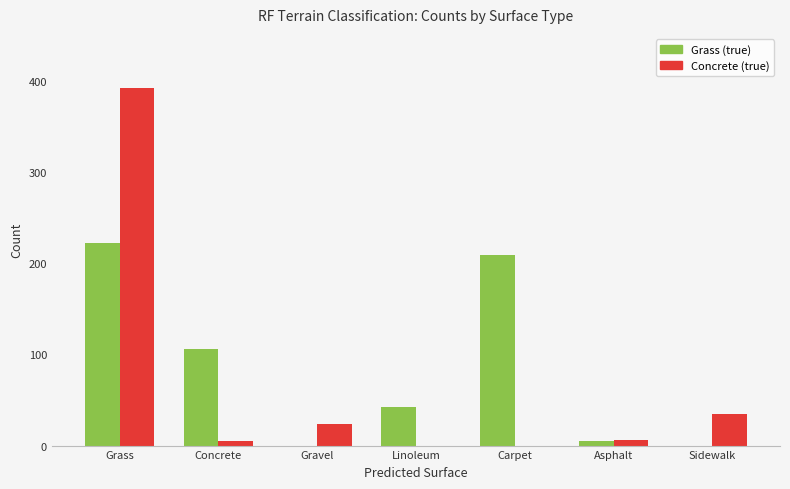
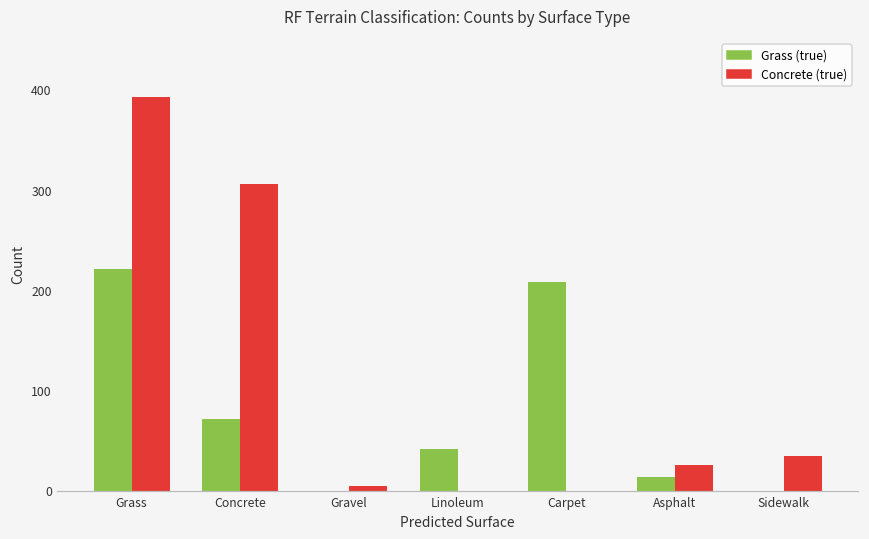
  {
    "Grass (true)": {
      "Grass": 220,
-     "Concrete": 110,
+     "Concrete": 70,
      "Gravel": 0,
      "Linoleum": 40,
      "Carpet": 210,
-     "Asphalt": 5,
+     "Asphalt": 14,
      "Sidewalk": 0
    },
    "Concrete (true)": {
      "Grass": 390,
-     "Concrete": 10,
-     "Gravel": 20,
+     "Concrete": 310,
+     "Gravel": 10,
      "Linoleum": 0,
      "Carpet": 0,
-     "Asphalt": 10,
+     "Asphalt": 30,
      "Sidewalk": 40
    }
  }
